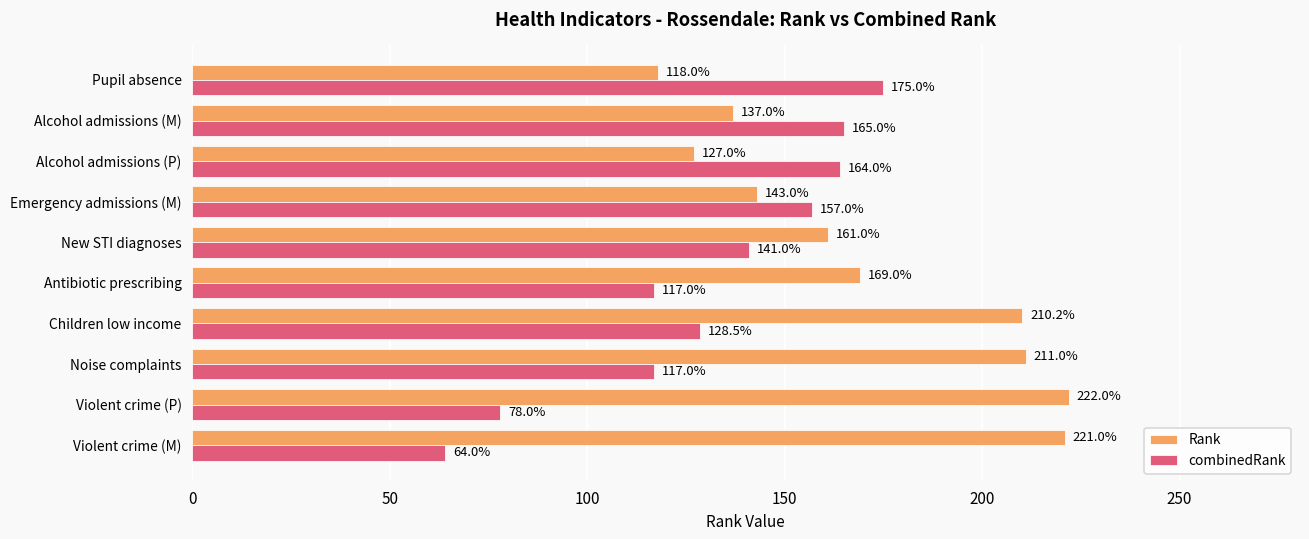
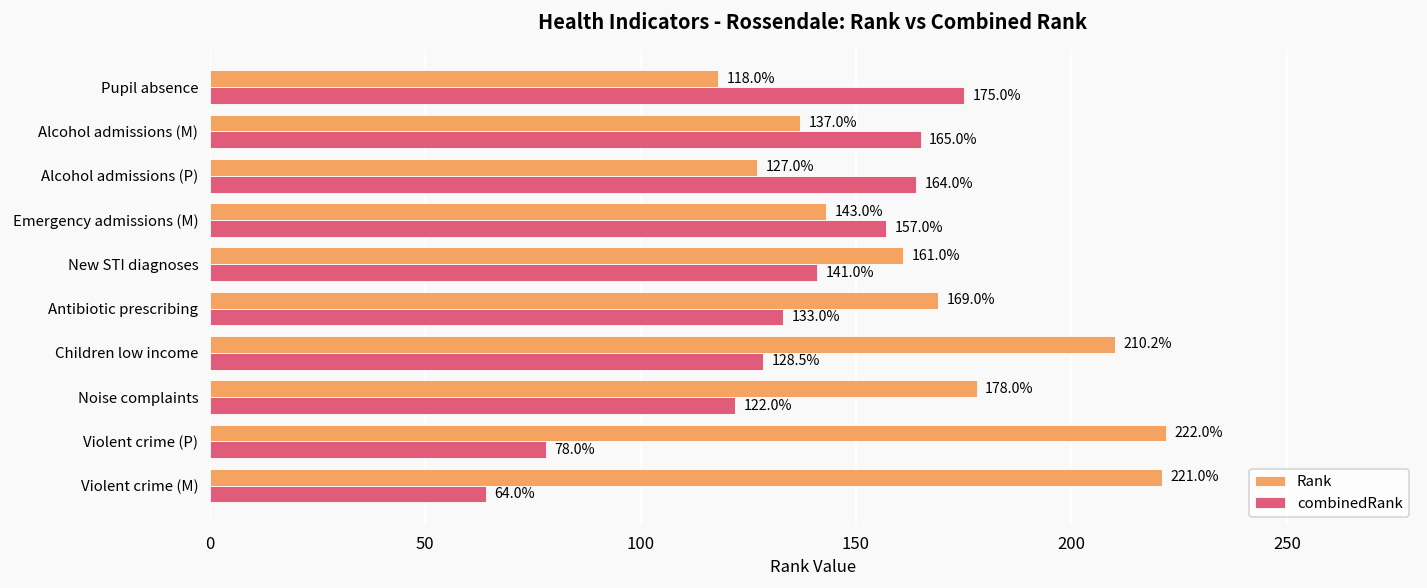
  {
    "Rank": {
      "Pupil absence": "118.0%",
      "Alcohol admissions (M)": "137.0%",
      "Alcohol admissions (P)": "127.0%",
      "Emergency admissions (M)": "143.0%",
      "New STI diagnoses": "161.0%",
      "Antibiotic prescribing": "169.0%",
      "Children low income": "210.2%",
-     "Noise complaints": "211.0%",
+     "Noise complaints": "178.0%",
      "Violent crime (P)": "222.0%",
      "Violent crime (M)": "221.0%"
    },
    "combinedRank": {
      "Pupil absence": "175.0%",
      "Alcohol admissions (M)": "165.0%",
      "Alcohol admissions (P)": "164.0%",
      "Emergency admissions (M)": "157.0%",
      "New STI diagnoses": "141.0%",
-     "Antibiotic prescribing": "117.0%",
+     "Antibiotic prescribing": "133.0%",
      "Children low income": "128.5%",
-     "Noise complaints": "117.0%",
+     "Noise complaints": "122.0%",
      "Violent crime (P)": "78.0%",
      "Violent crime (M)": "64.0%"
    }
  }
